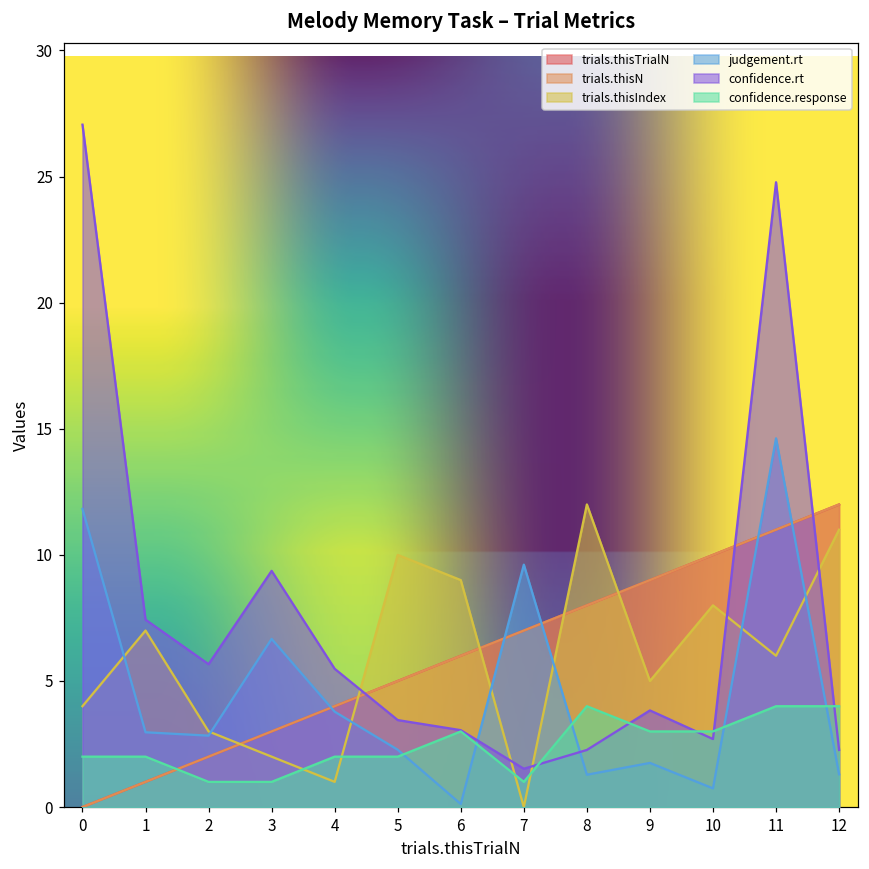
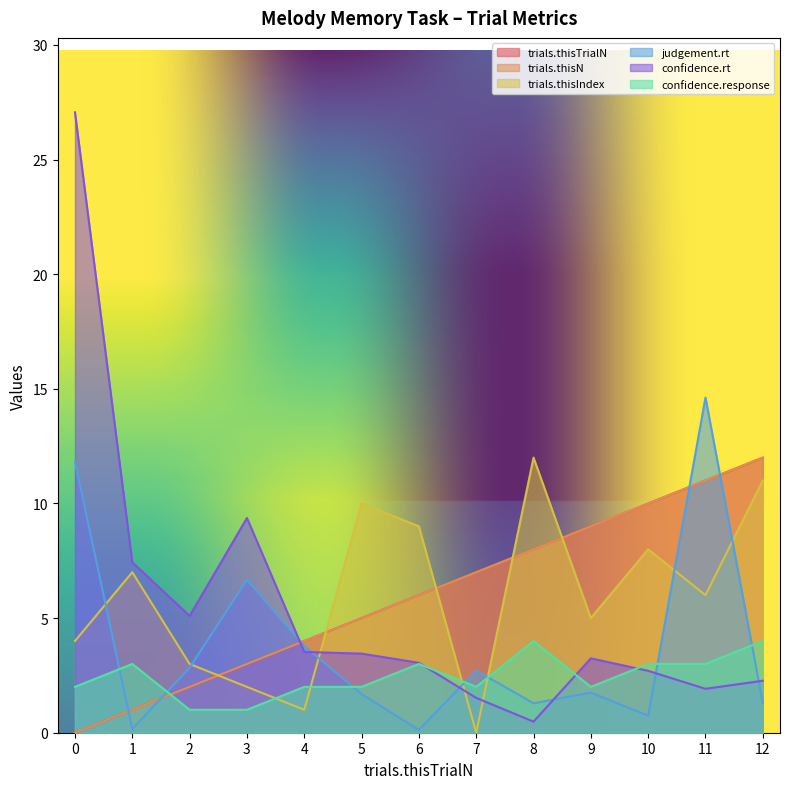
  {
    "judgement.rt": {
      "0": 11.8,
-     "1": 3.0,
+     "1": 0.2,
      "2": 2.8,
      "3": 6.7,
      "4": 3.8,
-     "5": 2.3,
+     "5": 1.7,
      "6": 0.1,
-     "7": 9.6,
+     "7": 2.7,
      "8": 1.3,
      "9": 1.8,
      "10": 0.7,
      "11": 14.6,
      "12": 1.3
    },
    "confidence.rt": {
      "0": 27.1,
      "1": 7.4,
-     "2": 5.7,
+     "2": 5.1,
      "3": 9.4,
-     "4": 5.5,
+     "4": 3.5,
      "5": 3.5,
      "7": 1.5,
-     "8": 2.3,
-     "9": 3.8,
+     "8": 0.5,
+     "9": 3.2,
      "10": 2.7,
-     "11": 24.8,
+     "11": 1.9,
      "12": 2.3
    },
    "confidence.response": {
      "0": 2,
-     "1": 2,
+     "1": 3,
      "2": 1,
      "3": 1,
      "4": 2,
      "5": 2,
-     "7": 1,
+     "7": 2,
      "8": 4,
-     "9": 3,
+     "9": 2,
      "10": 3,
-     "11": 4,
+     "11": 3,
      "12": 4
    }
  }
